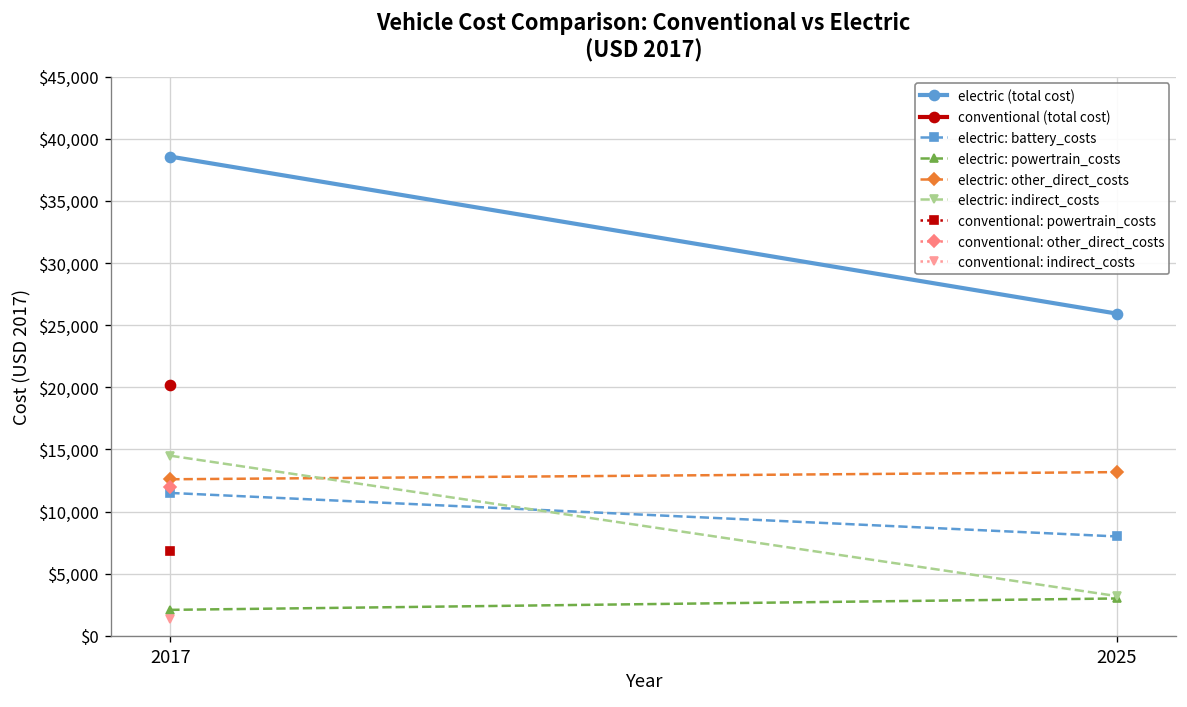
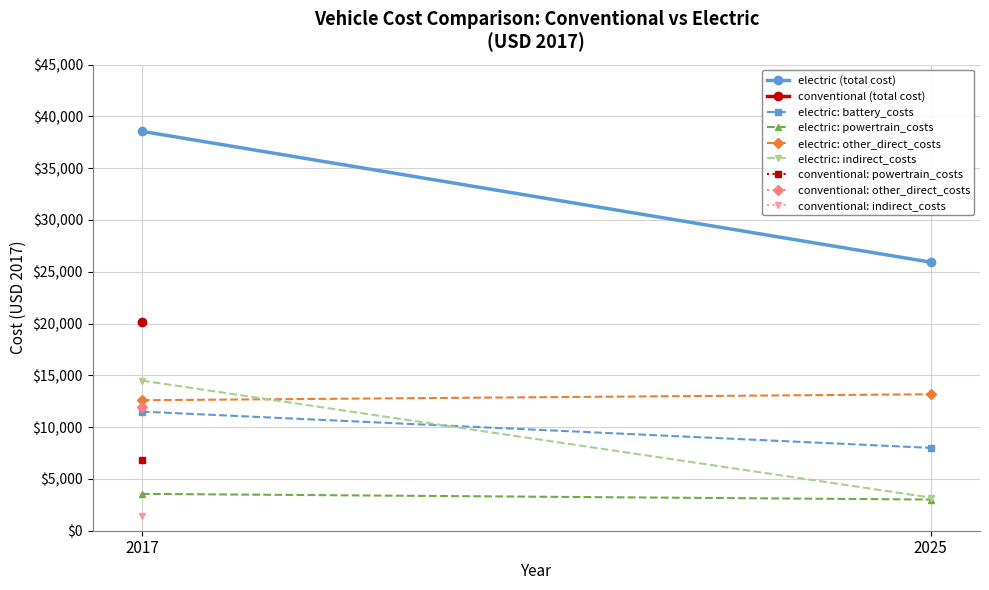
  {
    "electric: powertrain_costs": {
-     "2017": "$2,100"
+     "2017": "$3,600"
    },
    "electric: other_direct_costs": {
      "2017": "$12,600",
      "2025": "$13,200"
    },
    "electric: indirect_costs": {
      "2017": "$14,500"
    }
  }
